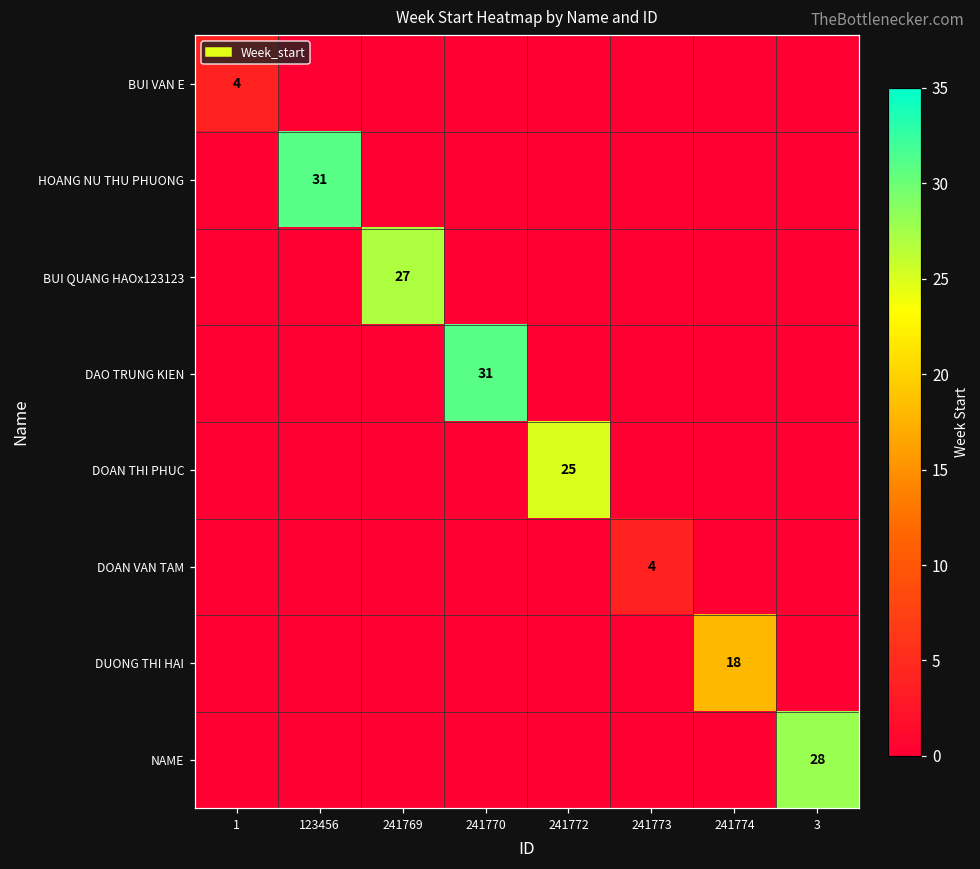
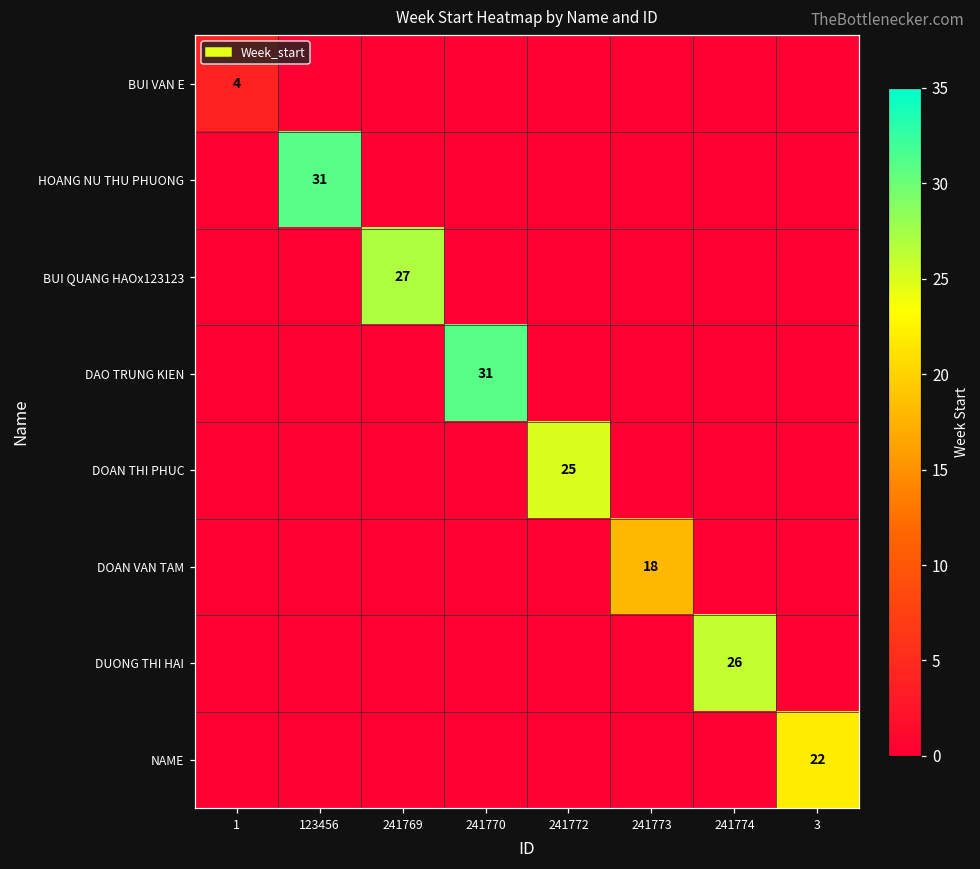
  {
    "BUI VAN E": {
      "1": 4
    },
    "HOANG NU THU PHUONG": {
      "123456": 31
    },
    "BUI QUANG HAOx123123": {
      "241769": 27
    },
    "DAO TRUNG KIEN": {
      "241770": 31
    },
    "DOAN THI PHUC": {
      "241772": 25
    },
    "DOAN VAN TAM": {
-     "241773": 4
+     "241773": 18
    },
    "DUONG THI HAI": {
-     "241774": 18
+     "241774": 26
    },
    "NAME": {
-     "3": 28
+     "3": 22
    }
  }
